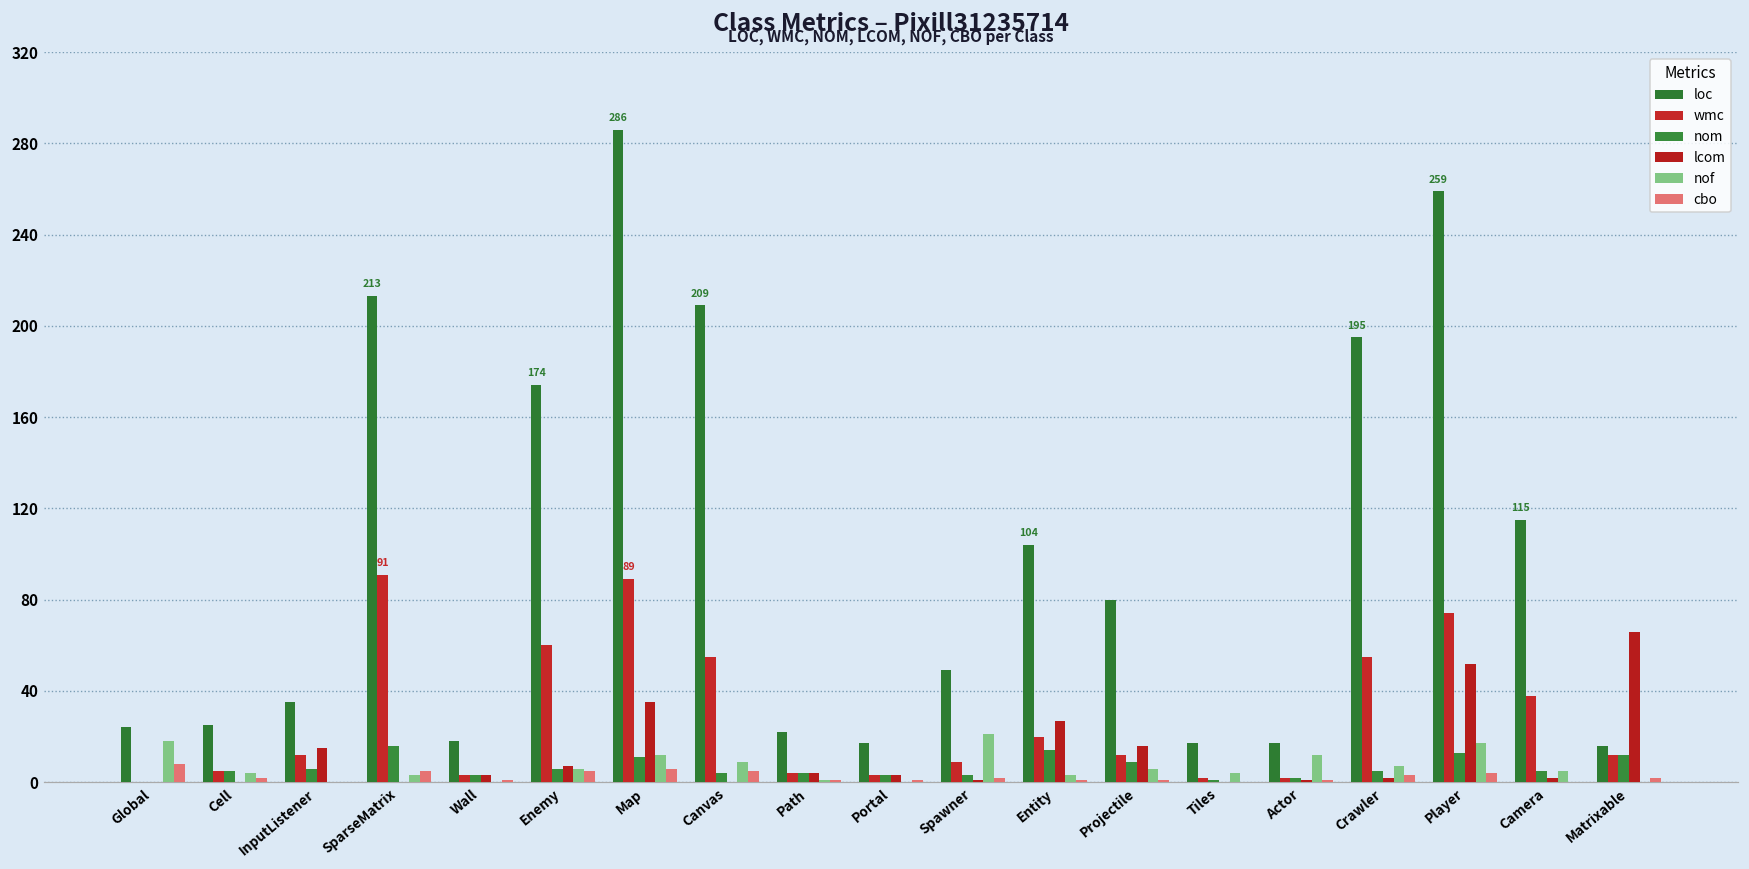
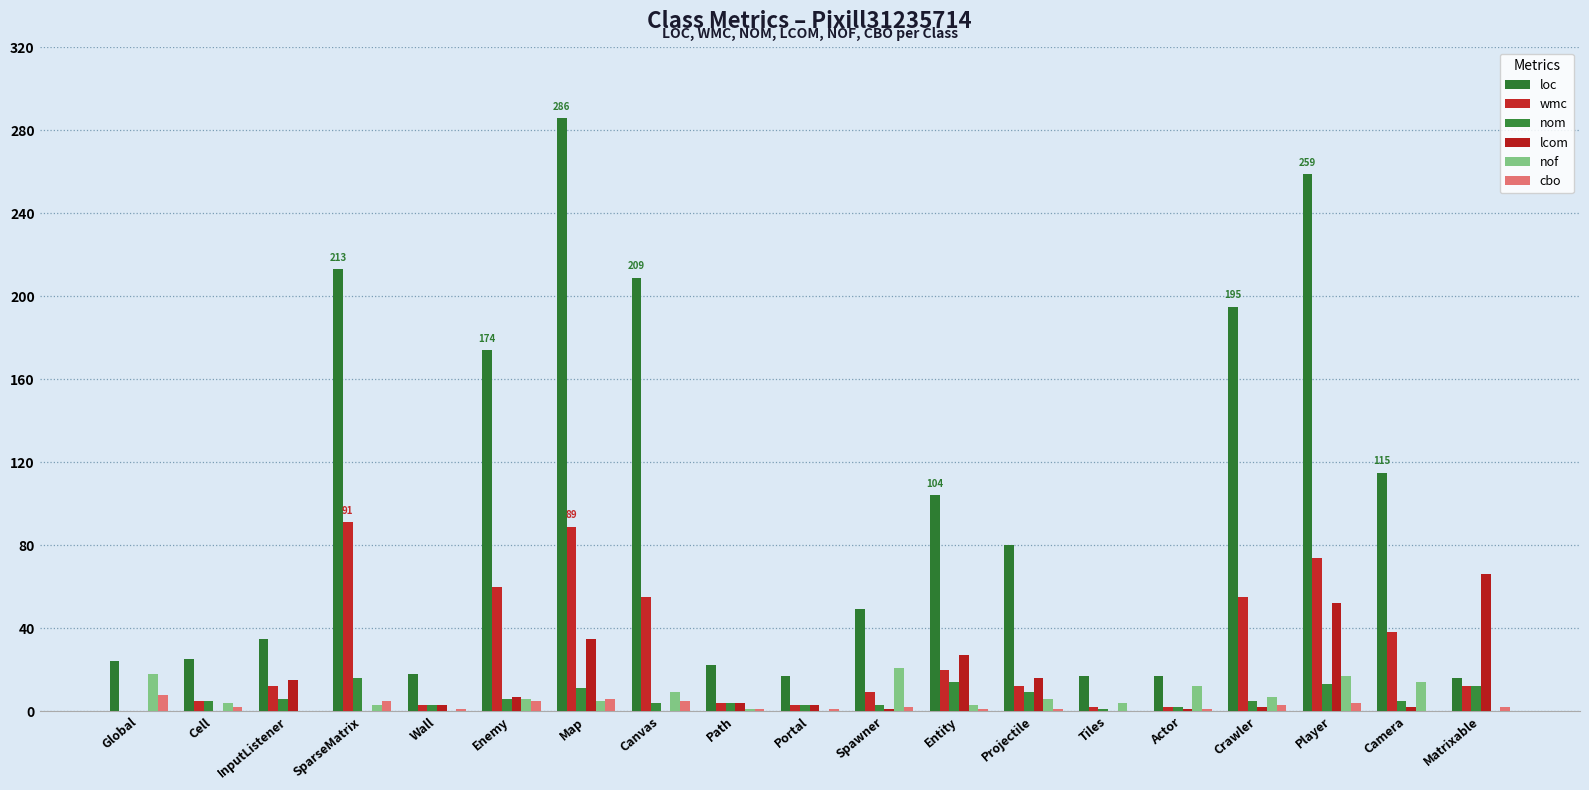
  {
    "nof": {
      "Global": 18,
      "Cell": 4,
      "InputListener": 0,
      "SparseMatrix": 3,
      "Wall": 0,
      "Enemy": 6,
-     "Map": 12,
+     "Map": 5,
      "Canvas": 9,
      "Portal": 0,
      "Spawner": 21,
      "Entity": 3,
      "Projectile": 6,
      "Tiles": 4,
      "Actor": 12,
      "Crawler": 7,
      "Player": 17,
-     "Camera": 5,
+     "Camera": 14,
      "Matrixable": 0
    },
    "cbo": {
      "Global": 8,
      "Cell": 2,
      "InputListener": 0,
      "SparseMatrix": 5,
      "Enemy": 5,
      "Map": 6,
      "Canvas": 5,
      "Spawner": 2,
      "Tiles": 0,
      "Crawler": 3,
      "Player": 4,
      "Camera": 0,
      "Matrixable": 2
    }
  }
